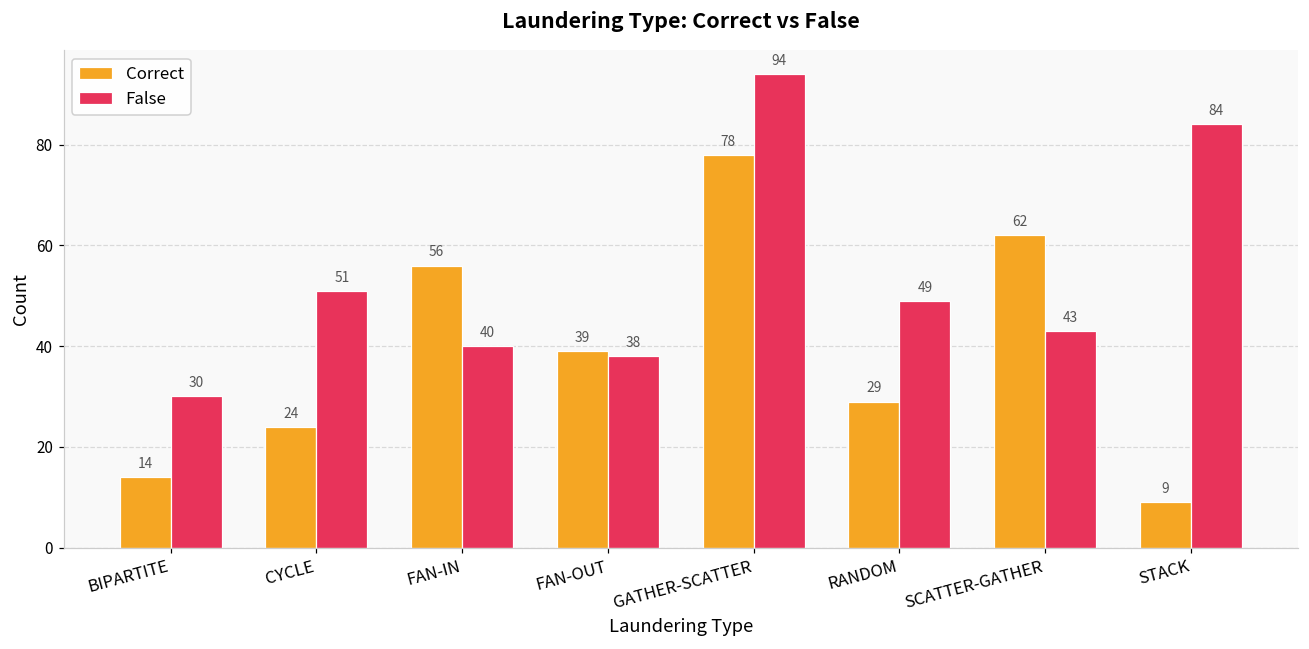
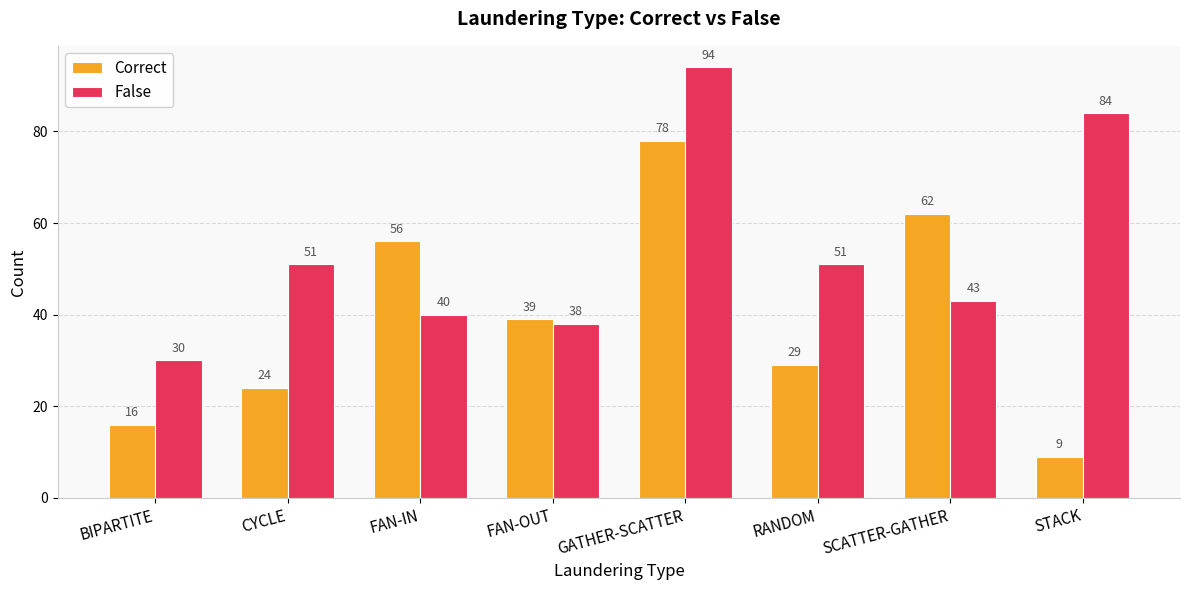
  {
    "Correct": {
-     "BIPARTITE": 14,
+     "BIPARTITE": 16,
      "CYCLE": 24,
      "FAN-IN": 56,
      "FAN-OUT": 39,
      "GATHER-SCATTER": 78,
      "RANDOM": 29,
      "SCATTER-GATHER": 62,
      "STACK": 9
    },
    "False": {
      "BIPARTITE": 30,
      "CYCLE": 51,
      "FAN-IN": 40,
      "FAN-OUT": 38,
      "GATHER-SCATTER": 94,
-     "RANDOM": 49,
+     "RANDOM": 51,
      "SCATTER-GATHER": 43,
      "STACK": 84
    }
  }
